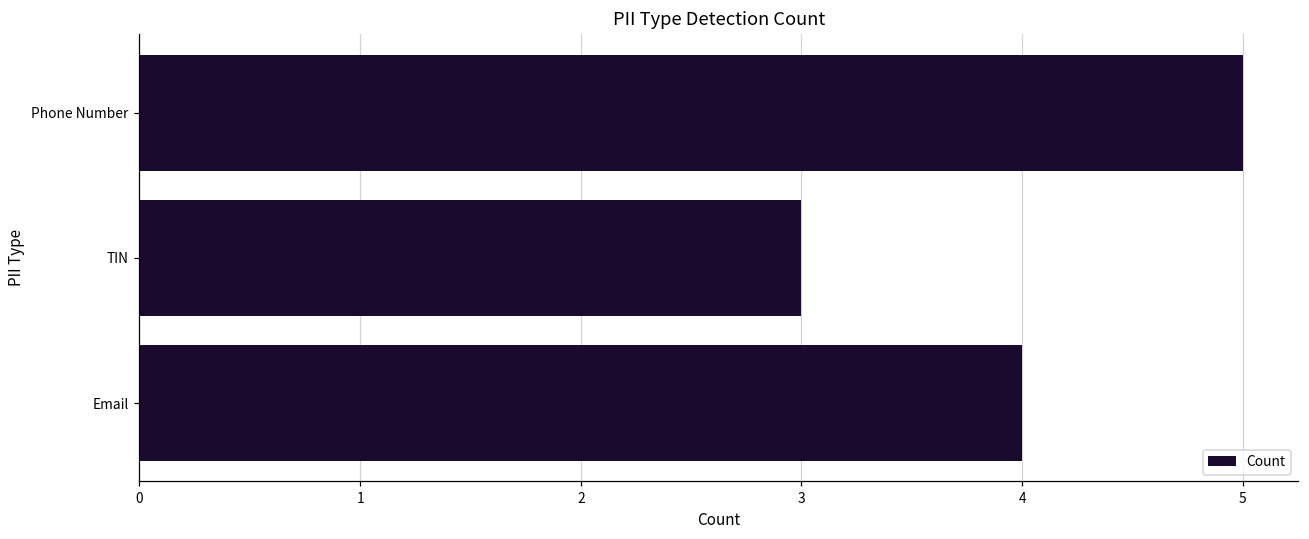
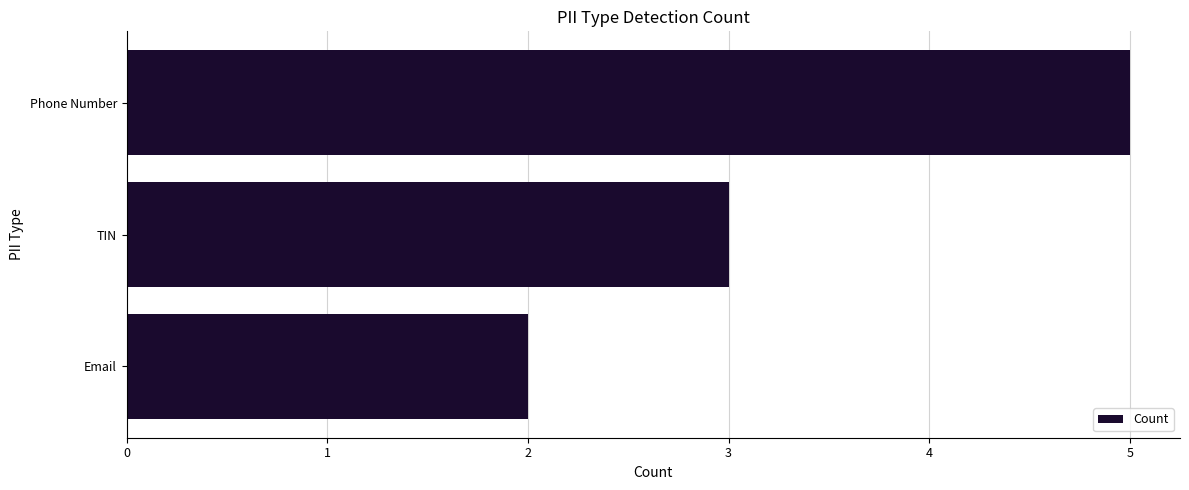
  {
    "Phone Number": 5,
    "TIN": 3,
-   "Email": 4
+   "Email": 2
  }
